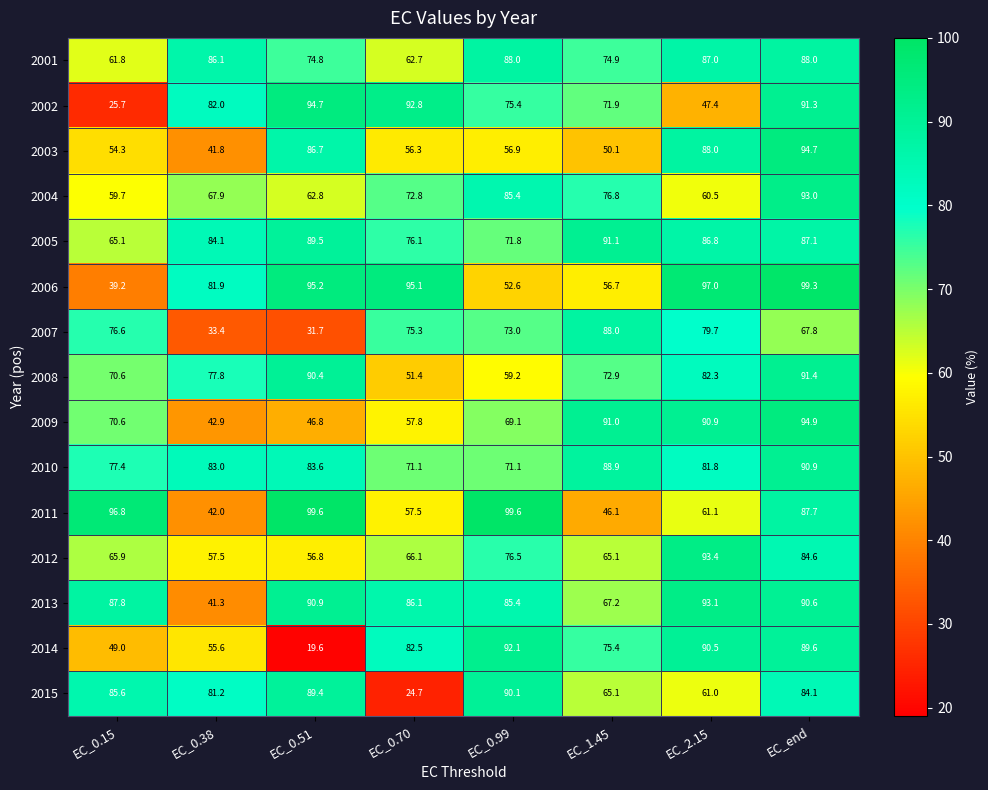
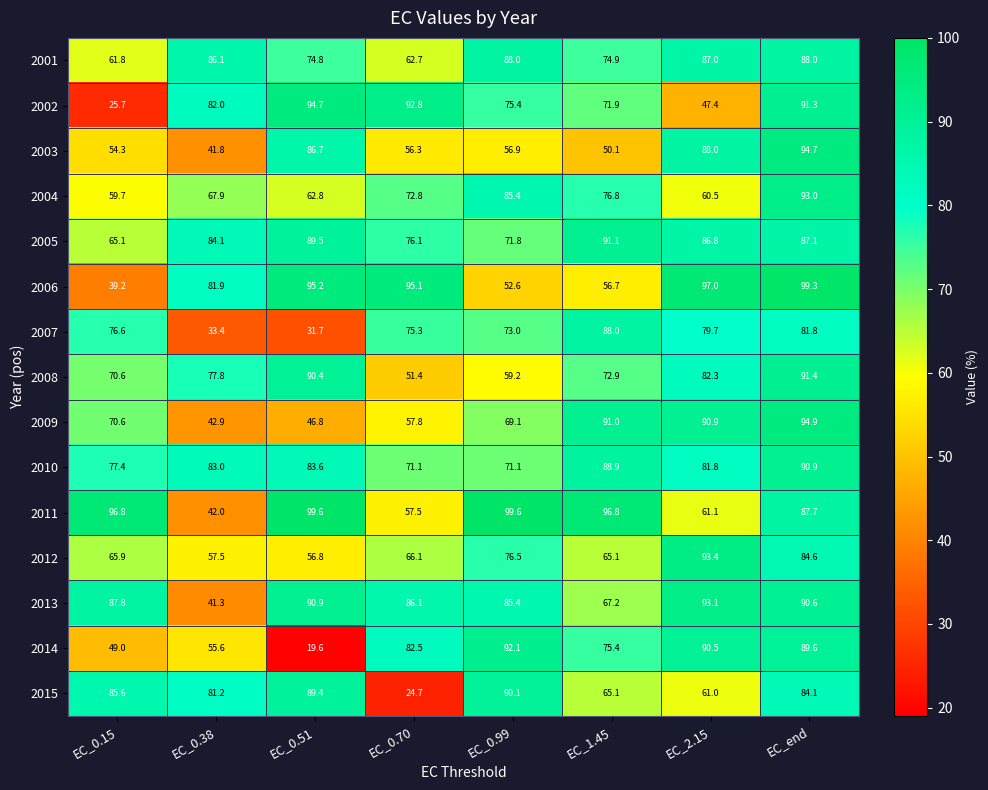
  {
    "2001": {
      "EC_0.15": 61.8,
      "EC_0.38": 86.1,
      "EC_0.51": 74.8,
      "EC_0.70": 62.7,
      "EC_0.99": 88.0,
      "EC_1.45": 74.9,
      "EC_2.15": 87.0,
      "EC_end": 88.0
    },
    "2002": {
      "EC_0.15": 25.7,
      "EC_0.38": 82.0,
      "EC_0.51": 94.7,
      "EC_0.70": 92.8,
      "EC_0.99": 75.4,
      "EC_1.45": 71.9,
      "EC_2.15": 47.4,
      "EC_end": 91.3
    },
    "2003": {
      "EC_0.15": 54.3,
      "EC_0.38": 41.8,
      "EC_0.51": 86.7,
      "EC_0.70": 56.3,
      "EC_0.99": 56.9,
      "EC_1.45": 50.1,
      "EC_2.15": 88.0,
      "EC_end": 94.7
    },
    "2004": {
      "EC_0.15": 59.7,
      "EC_0.38": 67.9,
      "EC_0.51": 62.8,
      "EC_0.70": 72.8,
      "EC_0.99": 85.4,
      "EC_1.45": 76.8,
      "EC_2.15": 60.5,
      "EC_end": 93.0
    },
    "2005": {
      "EC_0.15": 65.1,
      "EC_0.38": 84.1,
      "EC_0.51": 89.5,
      "EC_0.70": 76.1,
      "EC_0.99": 71.8,
      "EC_1.45": 91.1,
      "EC_2.15": 86.8,
      "EC_end": 87.1
    },
    "2006": {
      "EC_0.15": 39.2,
      "EC_0.38": 81.9,
      "EC_0.51": 95.2,
      "EC_0.70": 95.1,
      "EC_0.99": 52.6,
      "EC_1.45": 56.7,
      "EC_2.15": 97.0,
      "EC_end": 99.3
    },
    "2007": {
      "EC_0.15": 76.6,
      "EC_0.38": 33.4,
      "EC_0.51": 31.7,
      "EC_0.70": 75.3,
      "EC_0.99": 73.0,
      "EC_1.45": 88.0,
      "EC_2.15": 79.7,
-     "EC_end": 67.8
+     "EC_end": 81.8
    },
    "2008": {
      "EC_0.15": 70.6,
      "EC_0.38": 77.8,
      "EC_0.51": 90.4,
      "EC_0.70": 51.4,
      "EC_0.99": 59.2,
      "EC_1.45": 72.9,
      "EC_2.15": 82.3,
      "EC_end": 91.4
    },
    "2009": {
      "EC_0.15": 70.6,
      "EC_0.38": 42.9,
      "EC_0.51": 46.8,
      "EC_0.70": 57.8,
      "EC_0.99": 69.1,
      "EC_1.45": 91.0,
      "EC_2.15": 90.9,
      "EC_end": 94.9
    },
    "2010": {
      "EC_0.15": 77.4,
      "EC_0.38": 83.0,
      "EC_0.51": 83.6,
      "EC_0.70": 71.1,
      "EC_0.99": 71.1,
      "EC_1.45": 88.9,
      "EC_2.15": 81.8,
      "EC_end": 90.9
    },
    "2011": {
      "EC_0.15": 96.8,
      "EC_0.38": 42.0,
      "EC_0.51": 99.6,
      "EC_0.70": 57.5,
      "EC_0.99": 99.6,
-     "EC_1.45": 46.1,
+     "EC_1.45": 96.8,
      "EC_2.15": 61.1,
      "EC_end": 87.7
    },
    "2012": {
      "EC_0.15": 65.9,
      "EC_0.38": 57.5,
      "EC_0.51": 56.8,
      "EC_0.70": 66.1,
      "EC_0.99": 76.5,
      "EC_1.45": 65.1,
      "EC_2.15": 93.4,
      "EC_end": 84.6
    },
    "2013": {
      "EC_0.15": 87.8,
      "EC_0.38": 41.3,
      "EC_0.51": 90.9,
      "EC_0.70": 86.1,
      "EC_0.99": 85.4,
      "EC_1.45": 67.2,
      "EC_2.15": 93.1,
      "EC_end": 90.6
    },
    "2014": {
      "EC_0.15": 49.0,
      "EC_0.38": 55.6,
      "EC_0.51": 19.6,
      "EC_0.70": 82.5,
      "EC_0.99": 92.1,
      "EC_1.45": 75.4,
      "EC_2.15": 90.5,
      "EC_end": 89.6
    },
    "2015": {
      "EC_0.15": 85.6,
      "EC_0.38": 81.2,
      "EC_0.51": 89.4,
      "EC_0.70": 24.7,
      "EC_0.99": 90.1,
      "EC_1.45": 65.1,
      "EC_2.15": 61.0,
      "EC_end": 84.1
    }
  }
